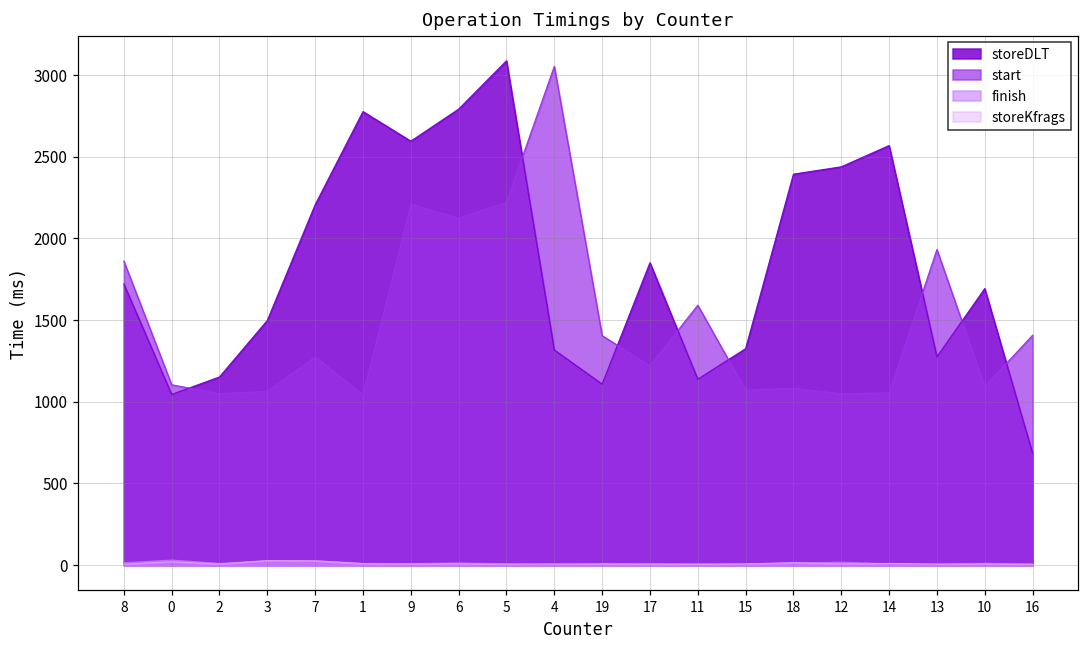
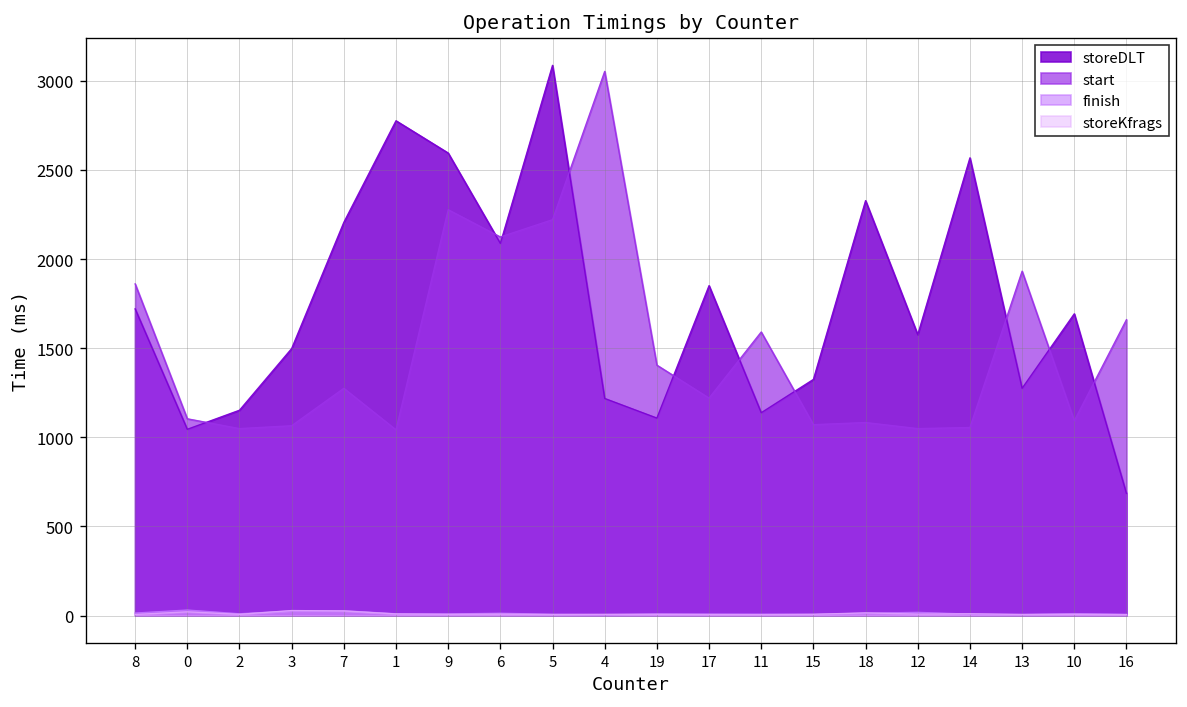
  {
    "storeDLT": {
      "8": 1720,
      "0": 1050,
      "2": 1150,
      "3": 1500,
      "7": 2210,
      "1": 2780,
      "9": 2600,
-     "6": 2790,
+     "6": 2090,
      "5": 3090,
-     "4": 1320,
+     "4": 1220,
      "19": 1110,
      "17": 1850,
      "11": 1140,
      "15": 1330,
-     "18": 2390,
-     "12": 2440,
+     "18": 2330,
+     "12": 1580,
      "14": 2570,
      "13": 1280,
      "10": 1690,
      "16": 690
    },
    "start": {
      "8": 1860,
      "0": 1100,
      "2": 1050,
      "3": 1070,
      "7": 1280,
      "1": 1040,
-     "9": 2210,
+     "9": 2280,
      "6": 2120,
      "5": 2220,
      "4": 3050,
      "19": 1410,
      "17": 1220,
      "11": 1590,
      "15": 1070,
      "18": 1080,
      "12": 1050,
      "14": 1060,
      "13": 1930,
      "10": 1090,
-     "16": 1410
+     "16": 1660
    }
  }
